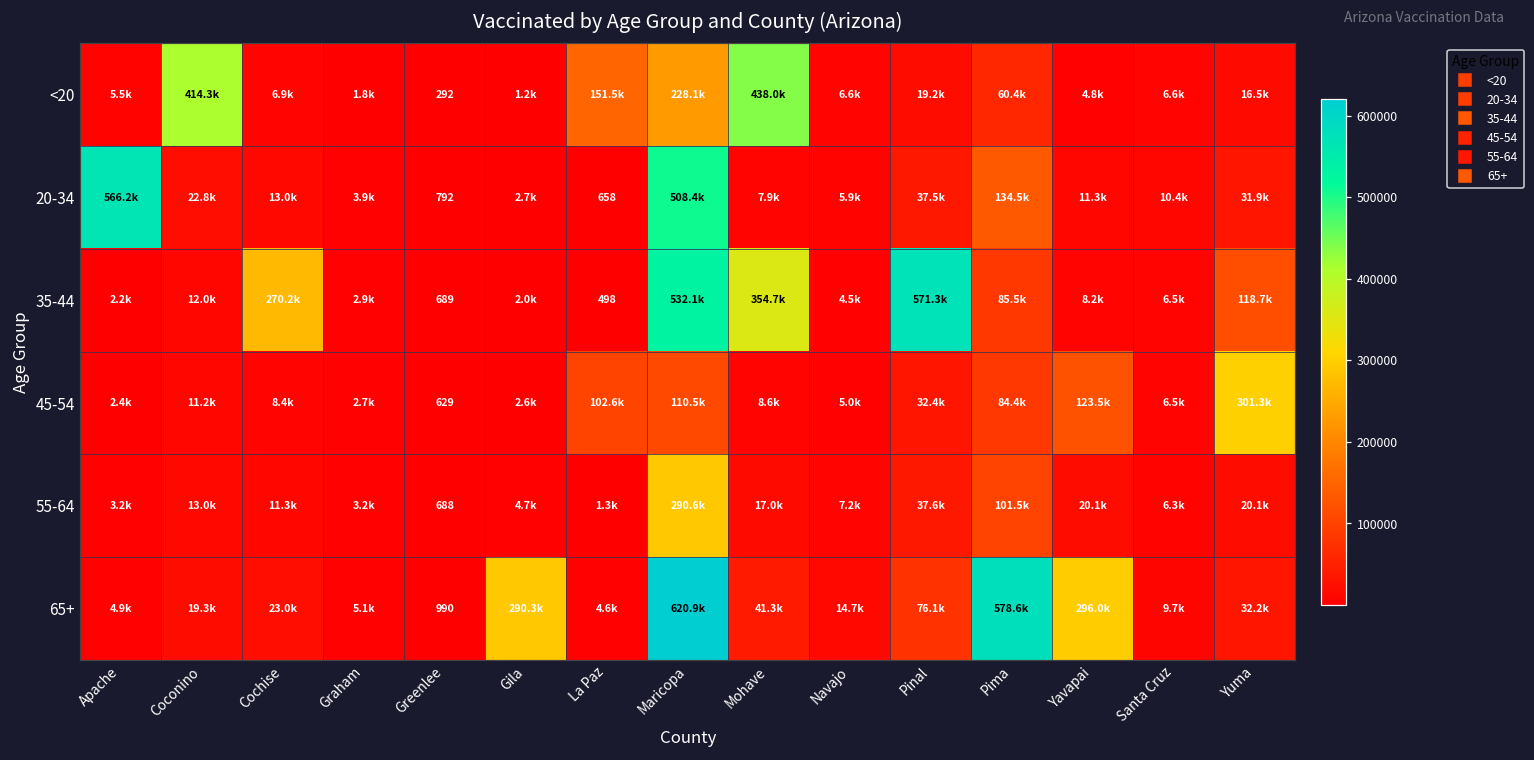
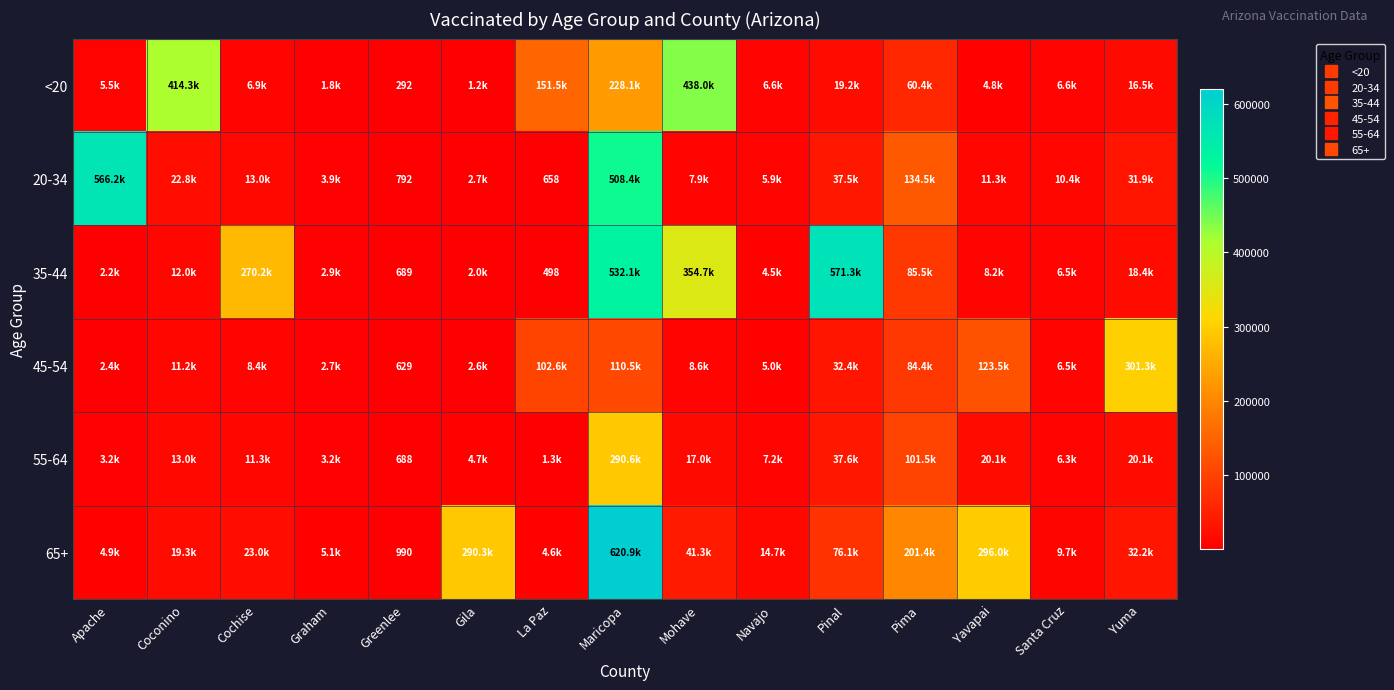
  {
    "<20": {
      "Apache": "5.5k",
      "Coconino": "414.3k",
      "Cochise": "6.9k",
      "Graham": "1.8k",
      "Greenlee": "292",
      "Gila": "1.2k",
      "La Paz": "151.5k",
      "Maricopa": "228.1k",
      "Mohave": "438.0k",
      "Navajo": "6.6k",
      "Pinal": "19.2k",
      "Pima": "60.4k",
      "Yavapai": "4.8k",
      "Santa Cruz": "6.6k",
      "Yuma": "16.5k"
    },
    "20-34": {
      "Apache": "566.2k",
      "Coconino": "22.8k",
      "Cochise": "13.0k",
      "Graham": "3.9k",
      "Greenlee": "792",
      "Gila": "2.7k",
      "La Paz": "658",
      "Maricopa": "508.4k",
      "Mohave": "7.9k",
      "Navajo": "5.9k",
      "Pinal": "37.5k",
      "Pima": "134.5k",
      "Yavapai": "11.3k",
      "Santa Cruz": "10.4k",
      "Yuma": "31.9k"
    },
    "35-44": {
      "Apache": "2.2k",
      "Coconino": "12.0k",
      "Cochise": "270.2k",
      "Graham": "2.9k",
      "Greenlee": "689",
      "Gila": "2.0k",
      "La Paz": "498",
      "Maricopa": "532.1k",
      "Mohave": "354.7k",
      "Navajo": "4.5k",
      "Pinal": "571.3k",
      "Pima": "85.5k",
      "Yavapai": "8.2k",
      "Santa Cruz": "6.5k",
-     "Yuma": "118.7k"
+     "Yuma": "18.4k"
    },
    "45-54": {
      "Apache": "2.4k",
      "Coconino": "11.2k",
      "Cochise": "8.4k",
      "Graham": "2.7k",
      "Greenlee": "629",
      "Gila": "2.6k",
      "La Paz": "102.6k",
      "Maricopa": "110.5k",
      "Mohave": "8.6k",
      "Navajo": "5.0k",
      "Pinal": "32.4k",
      "Pima": "84.4k",
      "Yavapai": "123.5k",
      "Santa Cruz": "6.5k",
      "Yuma": "301.3k"
    },
    "55-64": {
      "Apache": "3.2k",
      "Coconino": "13.0k",
      "Cochise": "11.3k",
      "Graham": "3.2k",
      "Greenlee": "688",
      "Gila": "4.7k",
      "La Paz": "1.3k",
      "Maricopa": "290.6k",
      "Mohave": "17.0k",
      "Navajo": "7.2k",
      "Pinal": "37.6k",
      "Pima": "101.5k",
      "Yavapai": "20.1k",
      "Santa Cruz": "6.3k",
      "Yuma": "20.1k"
    },
    "65+": {
      "Apache": "4.9k",
      "Coconino": "19.3k",
      "Cochise": "23.0k",
      "Graham": "5.1k",
      "Greenlee": "990",
      "Gila": "290.3k",
      "La Paz": "4.6k",
      "Maricopa": "620.9k",
      "Mohave": "41.3k",
      "Navajo": "14.7k",
      "Pinal": "76.1k",
-     "Pima": "578.6k",
+     "Pima": "201.4k",
      "Yavapai": "296.0k",
      "Santa Cruz": "9.7k",
      "Yuma": "32.2k"
    }
  }
